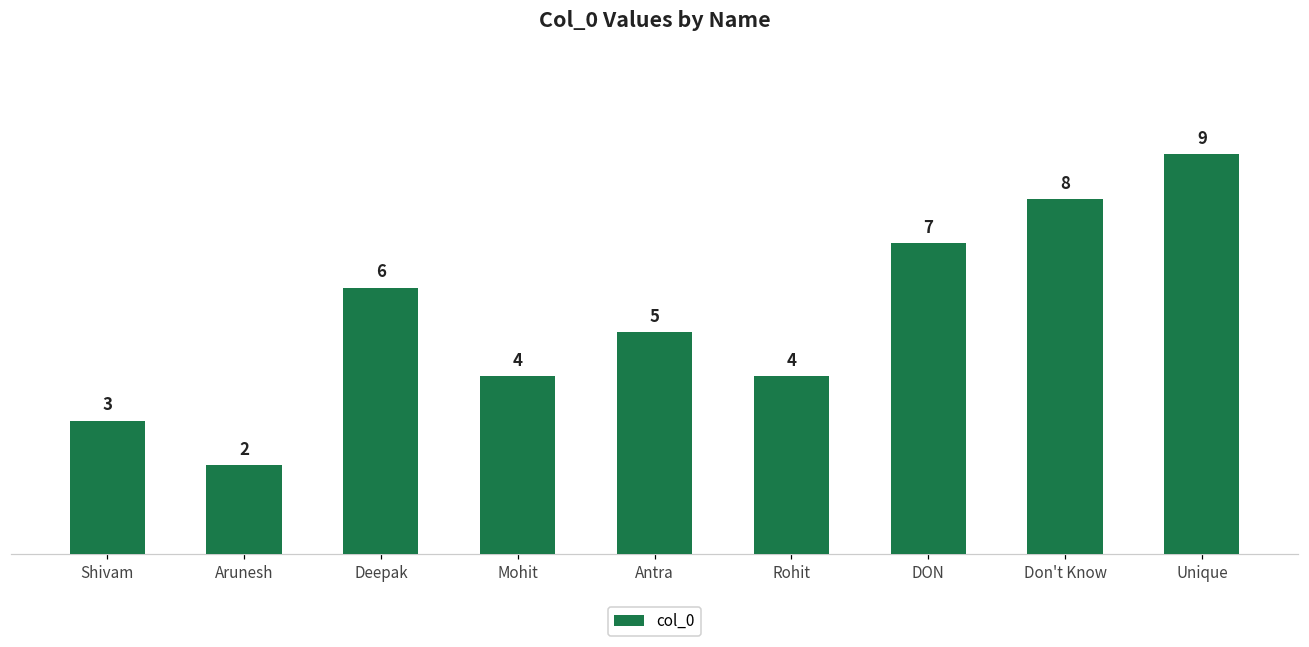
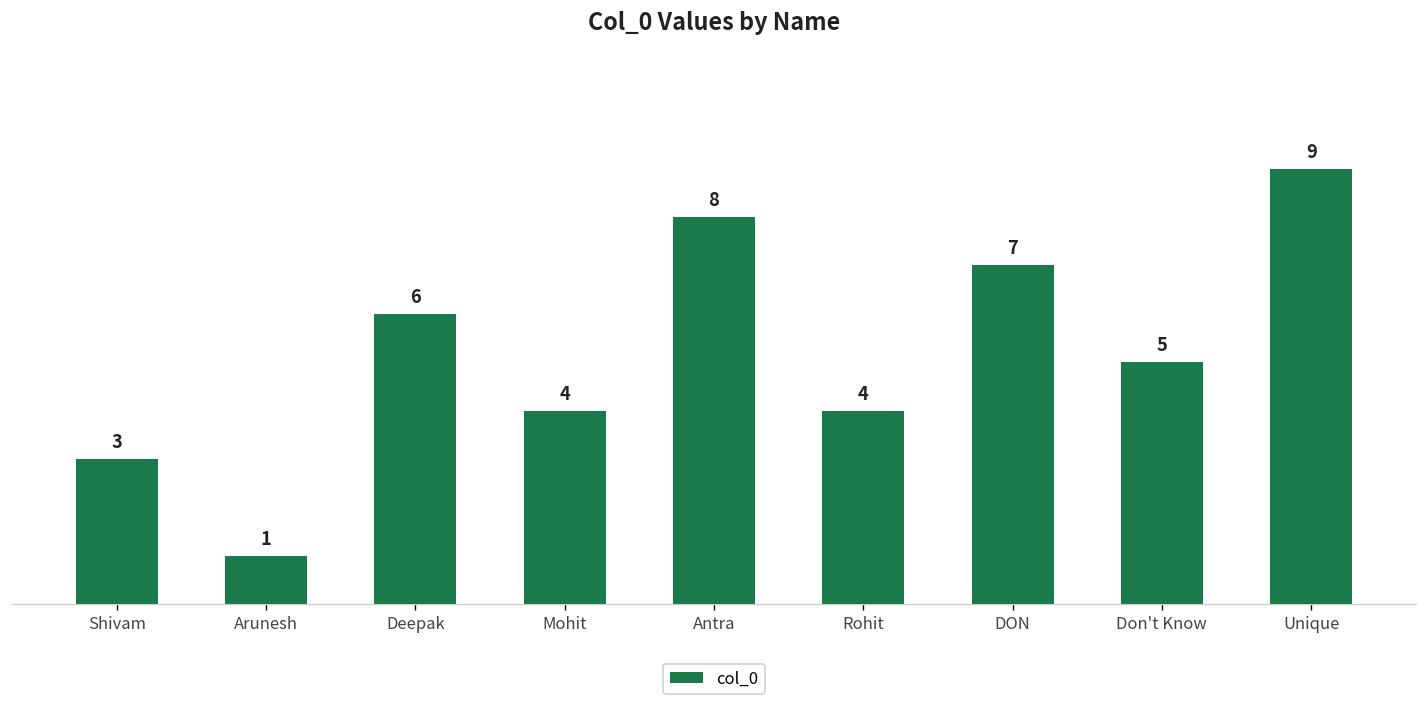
  {
    "Shivam": 3,
-   "Arunesh": 2,
+   "Arunesh": 1,
    "Deepak": 6,
    "Mohit": 4,
-   "Antra": 5,
+   "Antra": 8,
    "Rohit": 4,
    "DON": 7,
-   "Don't Know": 8,
+   "Don't Know": 5,
    "Unique": 9
  }
